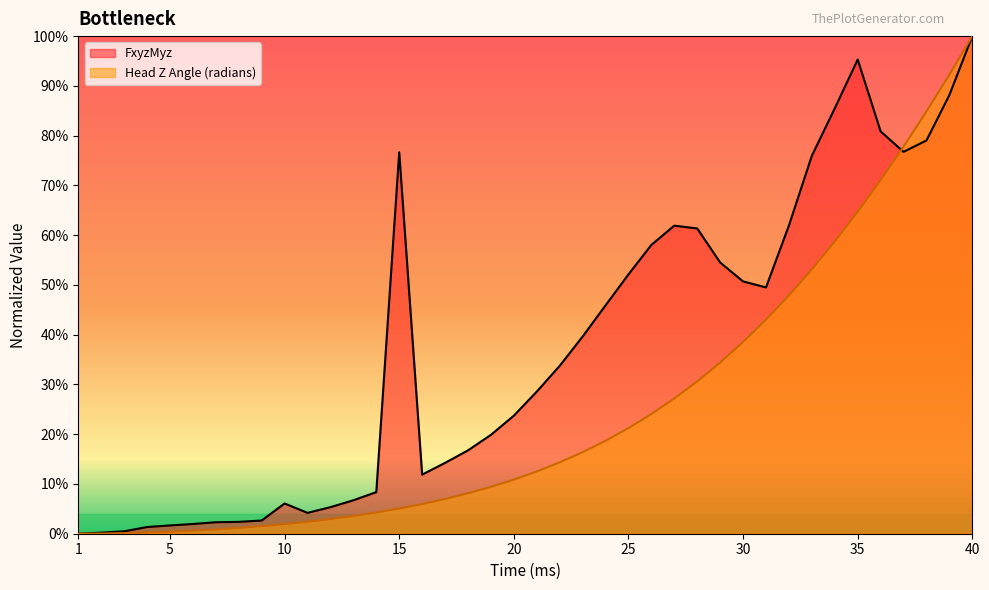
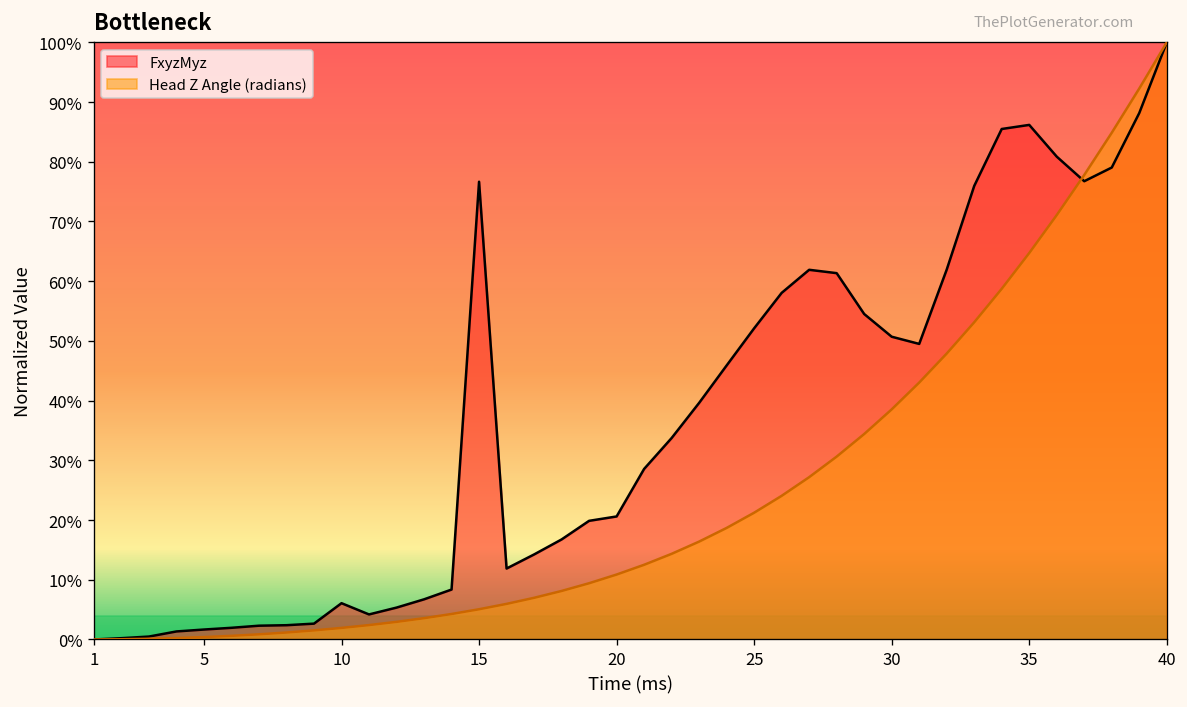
  {
    "FxyzMyz": {
      "10": "6%",
      "15": "77%",
-     "20": "24%",
+     "20": "21%",
      "25": "52%",
      "30": "51%",
-     "35": "95%"
+     "35": "86%"
    },
    "Head Z Angle (radians)": {
      "15": "5%",
      "20": "11%",
      "25": "21%",
      "30": "39%",
      "35": "65%"
    }
  }
